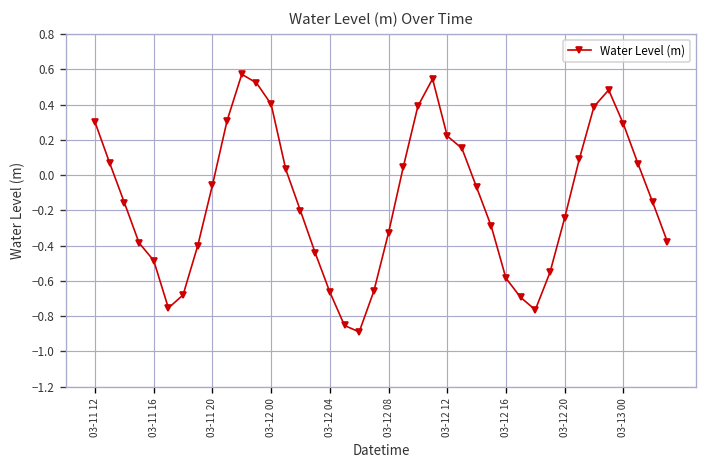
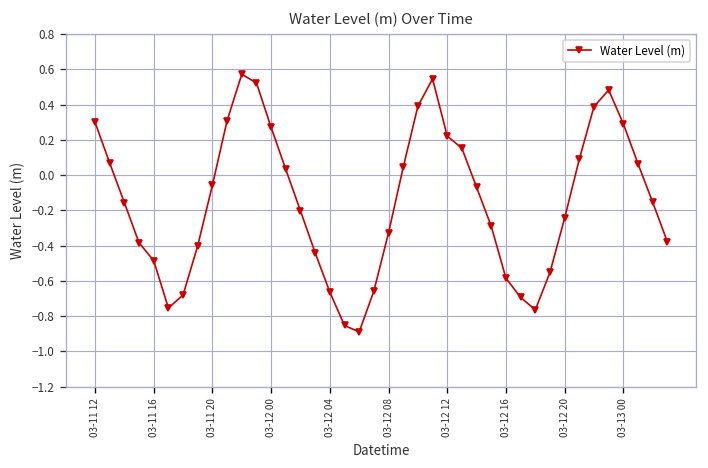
  {
    "03-11 12": 0.30,
    "03-11 16": -0.48,
    "03-11 20": -0.06,
-   "03-12 00": 0.40,
+   "03-12 00": 0.27,
    "03-12 04": -0.66,
    "03-12 08": -0.33,
    "03-12 12": 0.22,
    "03-12 16": -0.58,
    "03-12 20": -0.24,
    "03-13 00": 0.29
  }
